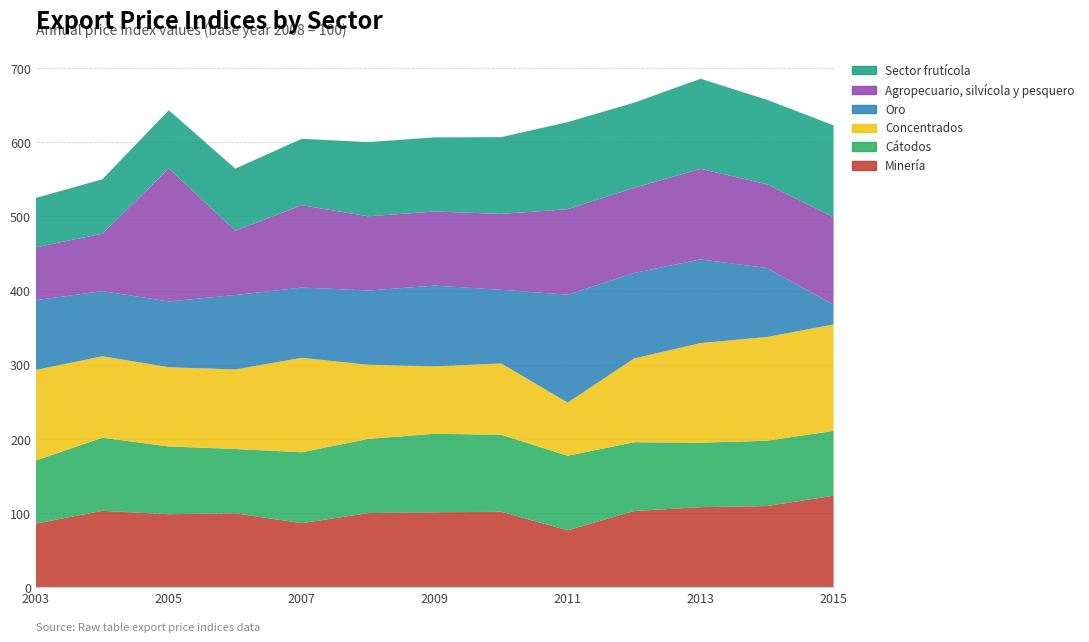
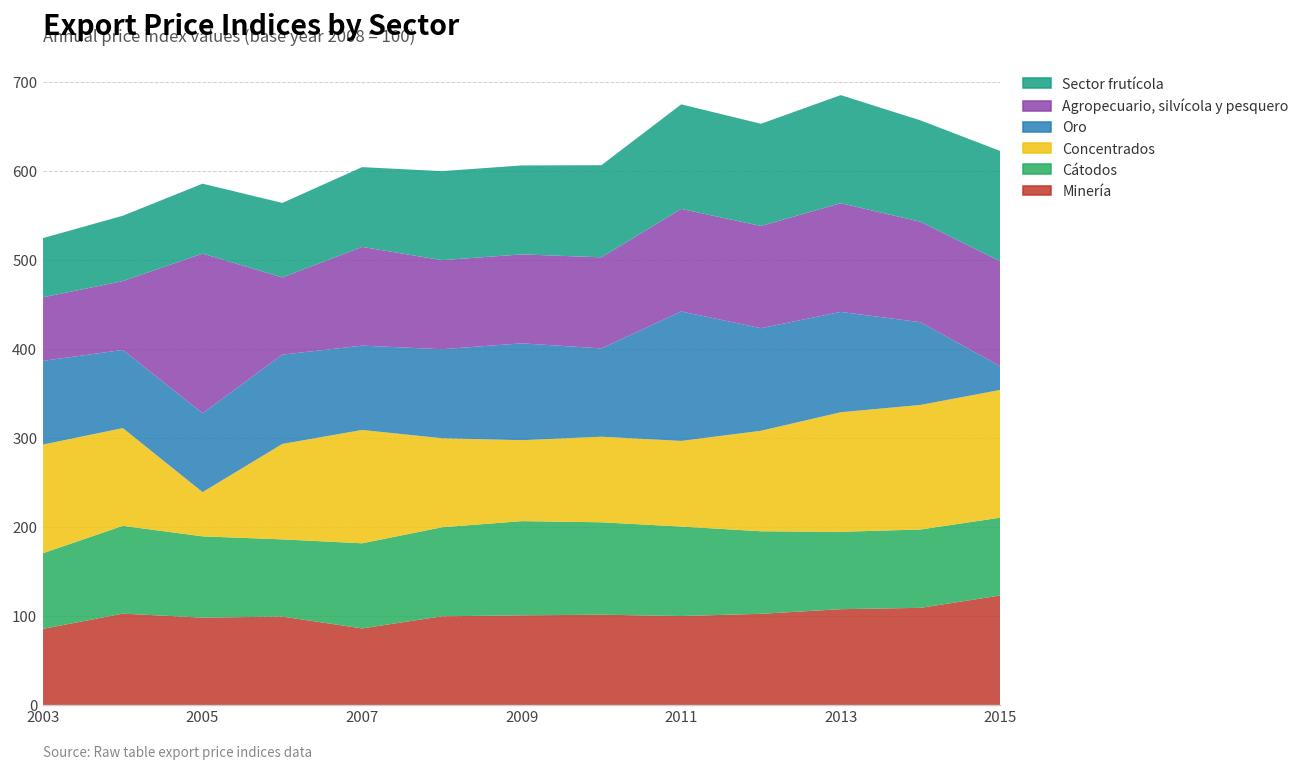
  {
    "Minería": {
      "2003": 90,
      "2005": 100,
      "2007": 90,
      "2009": 100,
-     "2011": 80,
+     "2011": 100,
      "2013": 110,
      "2015": 120
    },
    "Concentrados": {
      "2003": 120,
-     "2005": 110,
+     "2005": 50,
      "2007": 130,
      "2009": 90,
-     "2011": 70,
+     "2011": 100,
      "2013": 130,
      "2015": 140
    },
    "Oro": {
      "2003": 90,
      "2005": 90,
      "2007": 90,
      "2009": 110,
      "2011": 150,
      "2013": 110,
      "2015": 30
    },
    "Agropecuario, silvícola y pesquero": {
      "2003": 70,
      "2005": 180,
      "2007": 110,
      "2009": 100,
      "2011": 120,
      "2013": 120,
      "2015": 120
    }
  }
